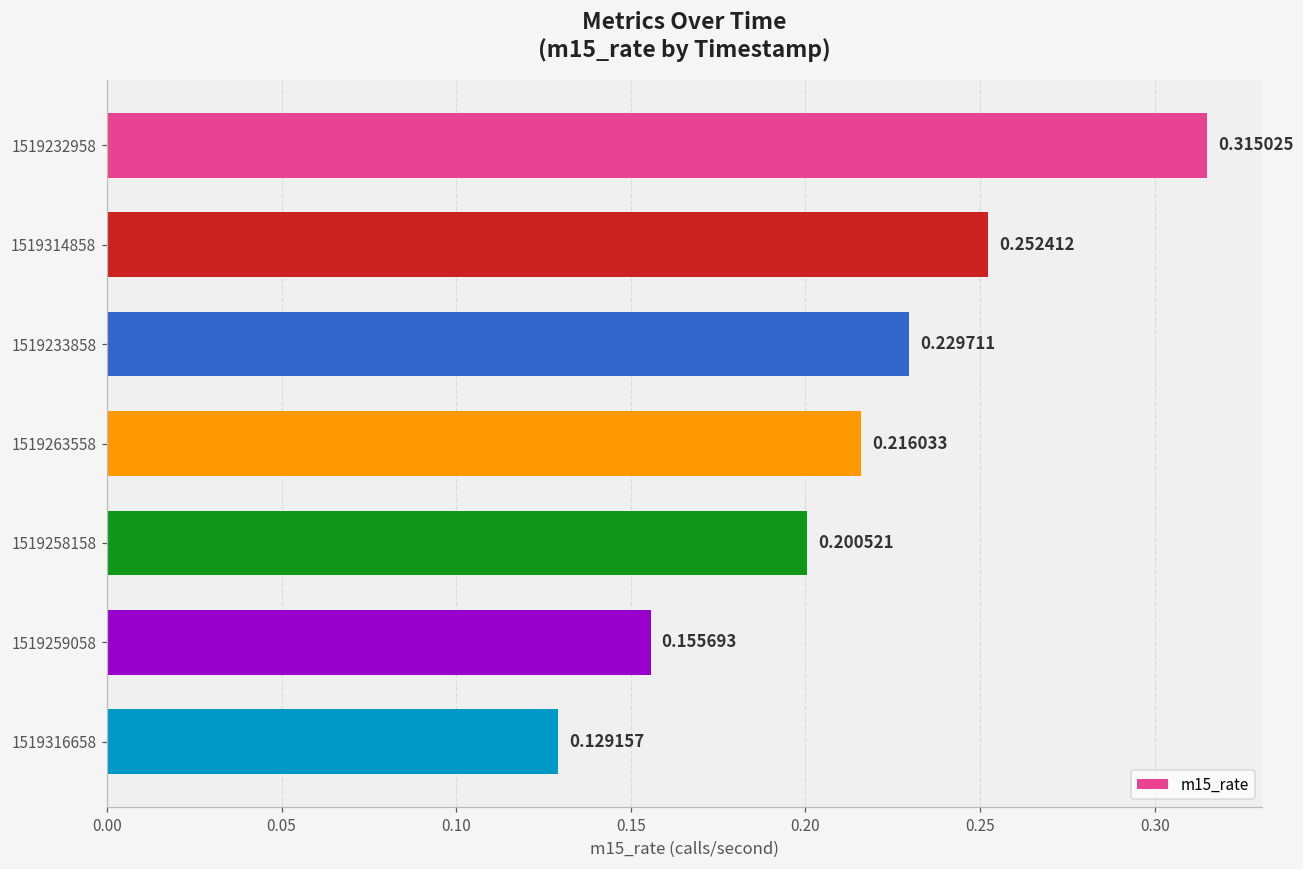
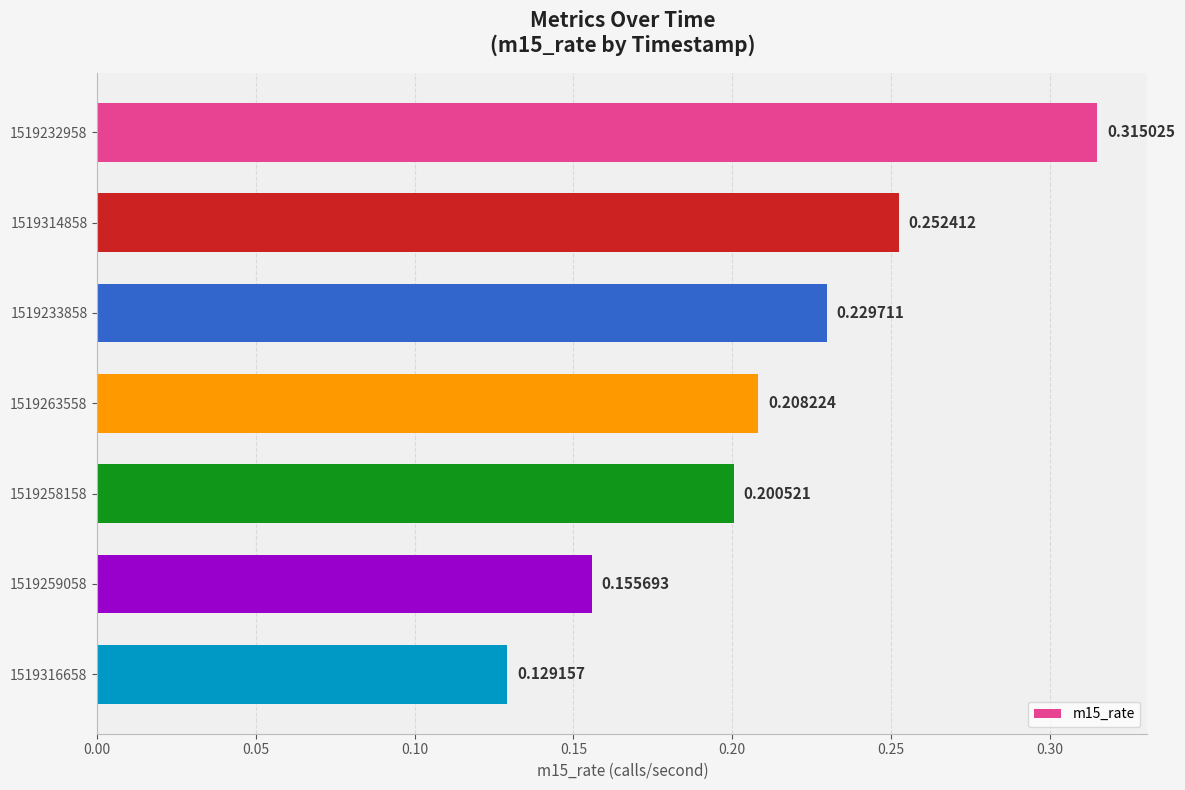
  {
    "1519232958": 0.315025,
    "1519314858": 0.252412,
    "1519233858": 0.229711,
-   "1519263558": 0.216033,
+   "1519263558": 0.208224,
    "1519258158": 0.200521,
    "1519259058": 0.155693,
    "1519316658": 0.129157
  }
